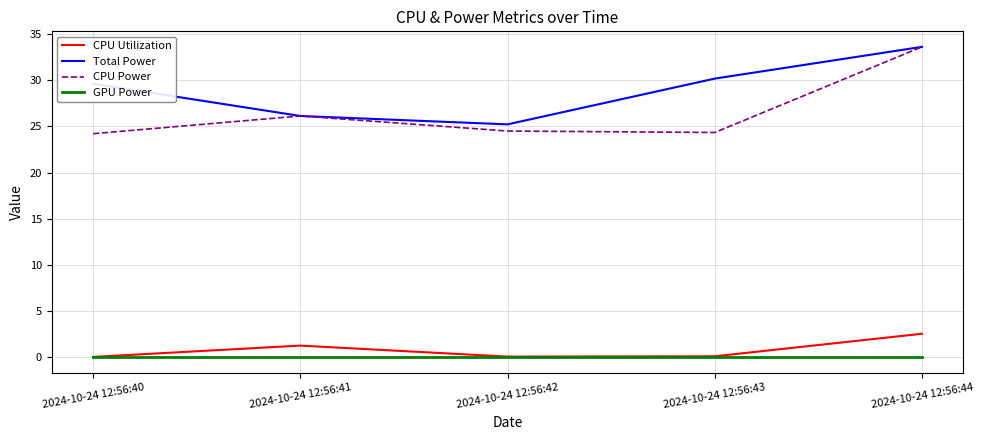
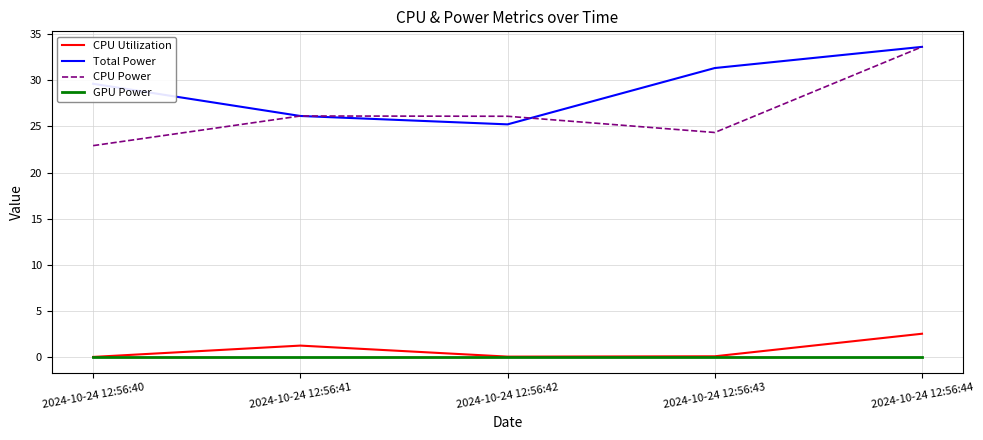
  {
    "CPU Utilization": {
      "2024-10-24 12:56:41": 1,
      "2024-10-24 12:56:44": 3
    },
    "Total Power": {
      "2024-10-24 12:56:42": 25,
-     "2024-10-24 12:56:43": 30
+     "2024-10-24 12:56:43": 31
    },
    "CPU Power": {
-     "2024-10-24 12:56:40": 24,
-     "2024-10-24 12:56:42": 24,
+     "2024-10-24 12:56:40": 23,
+     "2024-10-24 12:56:42": 26,
      "2024-10-24 12:56:43": 24
    },
    "GPU Power": {
      "2024-10-24 12:56:41": 0,
      "2024-10-24 12:56:44": 0
    }
  }
